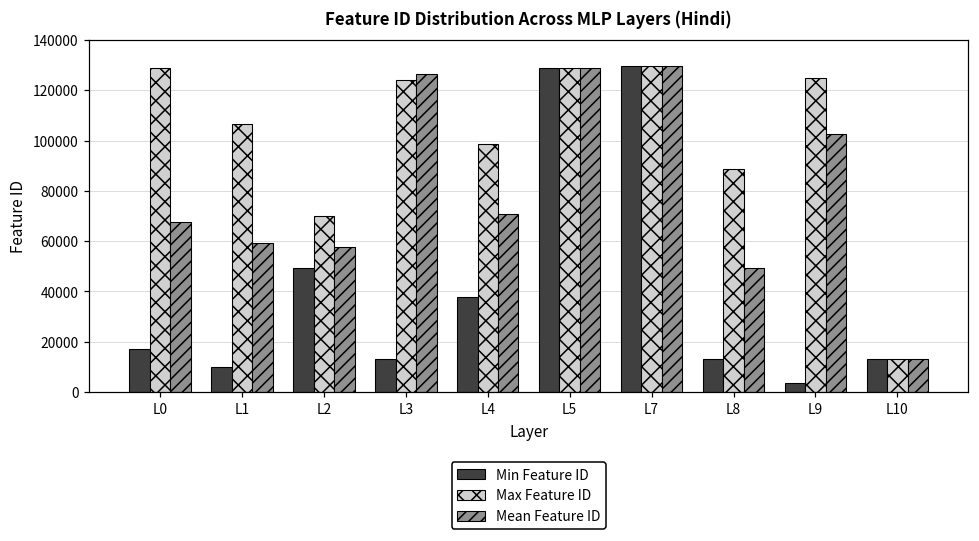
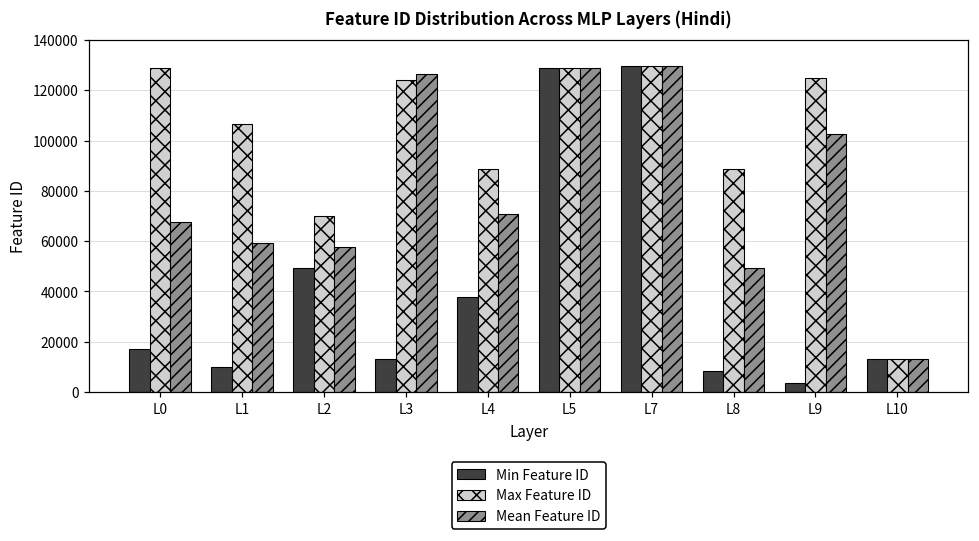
  {
    "Min Feature ID": {
      "L0": 17000,
      "L1": 10000,
      "L2": 49000,
      "L3": 13000,
      "L4": 38000,
      "L5": 129000,
      "L7": 130000,
-     "L8": 13000,
+     "L8": 8000,
      "L9": 3000,
      "L10": 13000
    },
    "Max Feature ID": {
      "L0": 129000,
      "L1": 107000,
      "L2": 70000,
      "L3": 124000,
-     "L4": 99000,
+     "L4": 89000,
      "L5": 129000,
      "L7": 130000,
      "L8": 89000,
      "L9": 125000,
      "L10": 13000
    },
    "Mean Feature ID": {
      "L0": 68000,
      "L1": 59000,
      "L2": 58000,
      "L3": 127000,
      "L4": 71000,
      "L5": 129000,
      "L7": 130000,
      "L8": 49000,
      "L9": 103000,
      "L10": 13000
    }
  }
